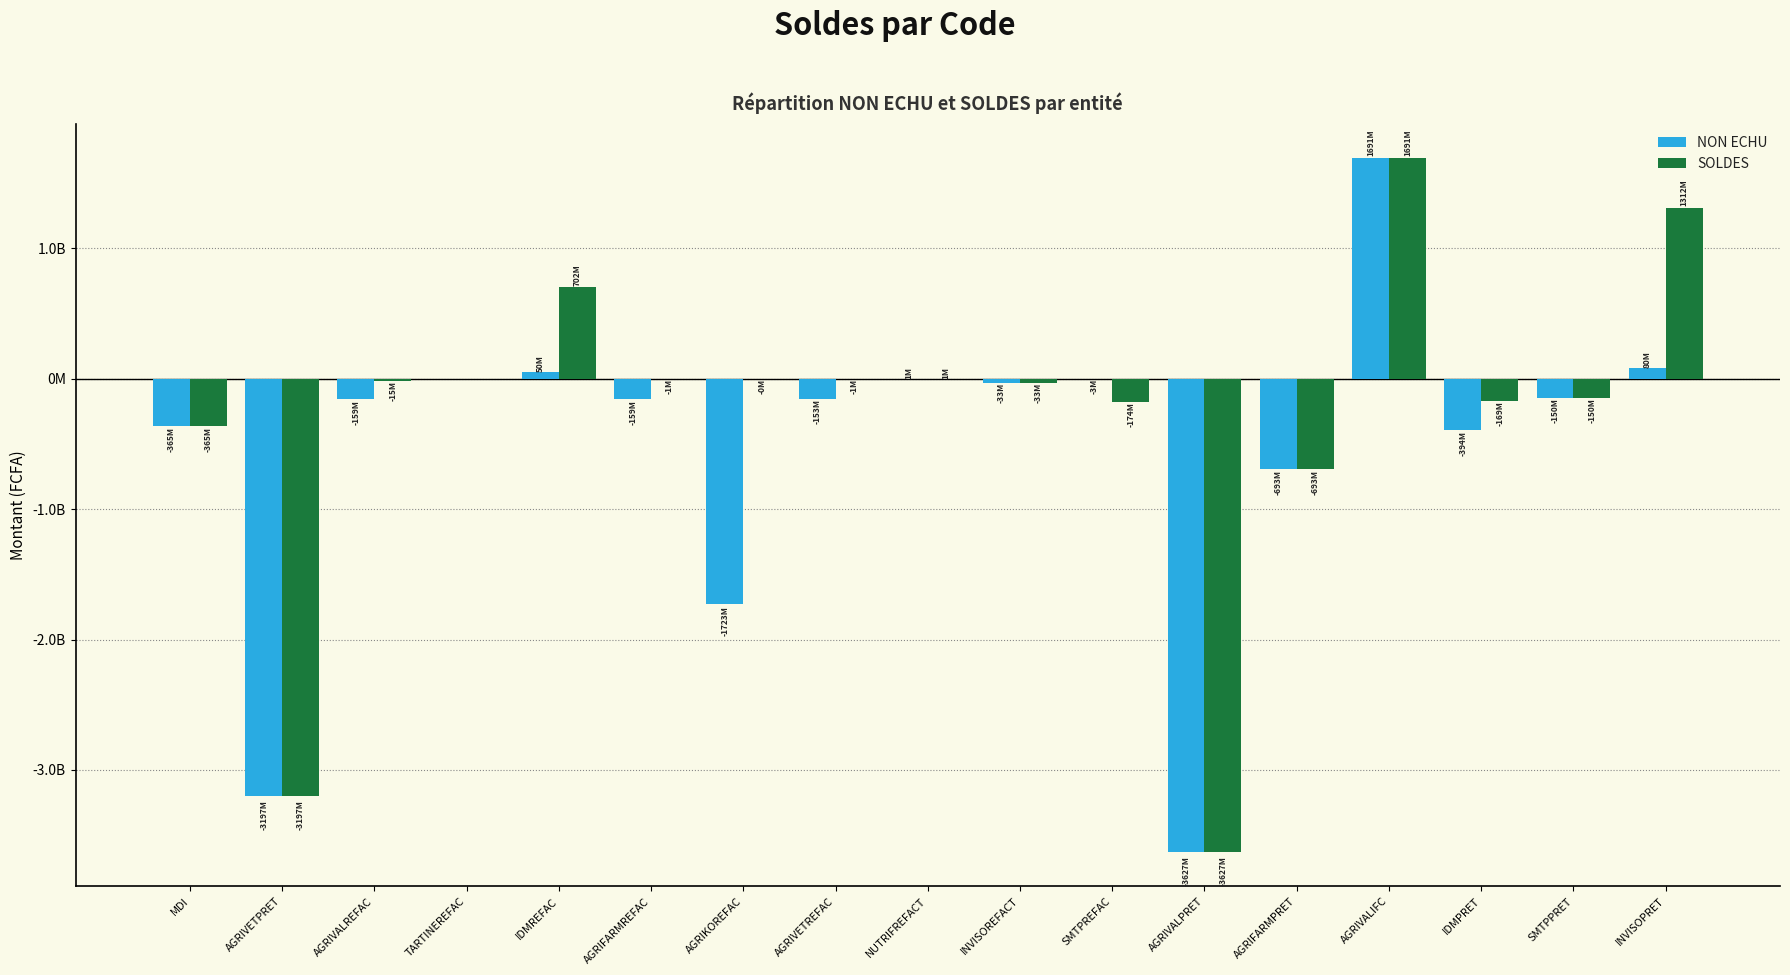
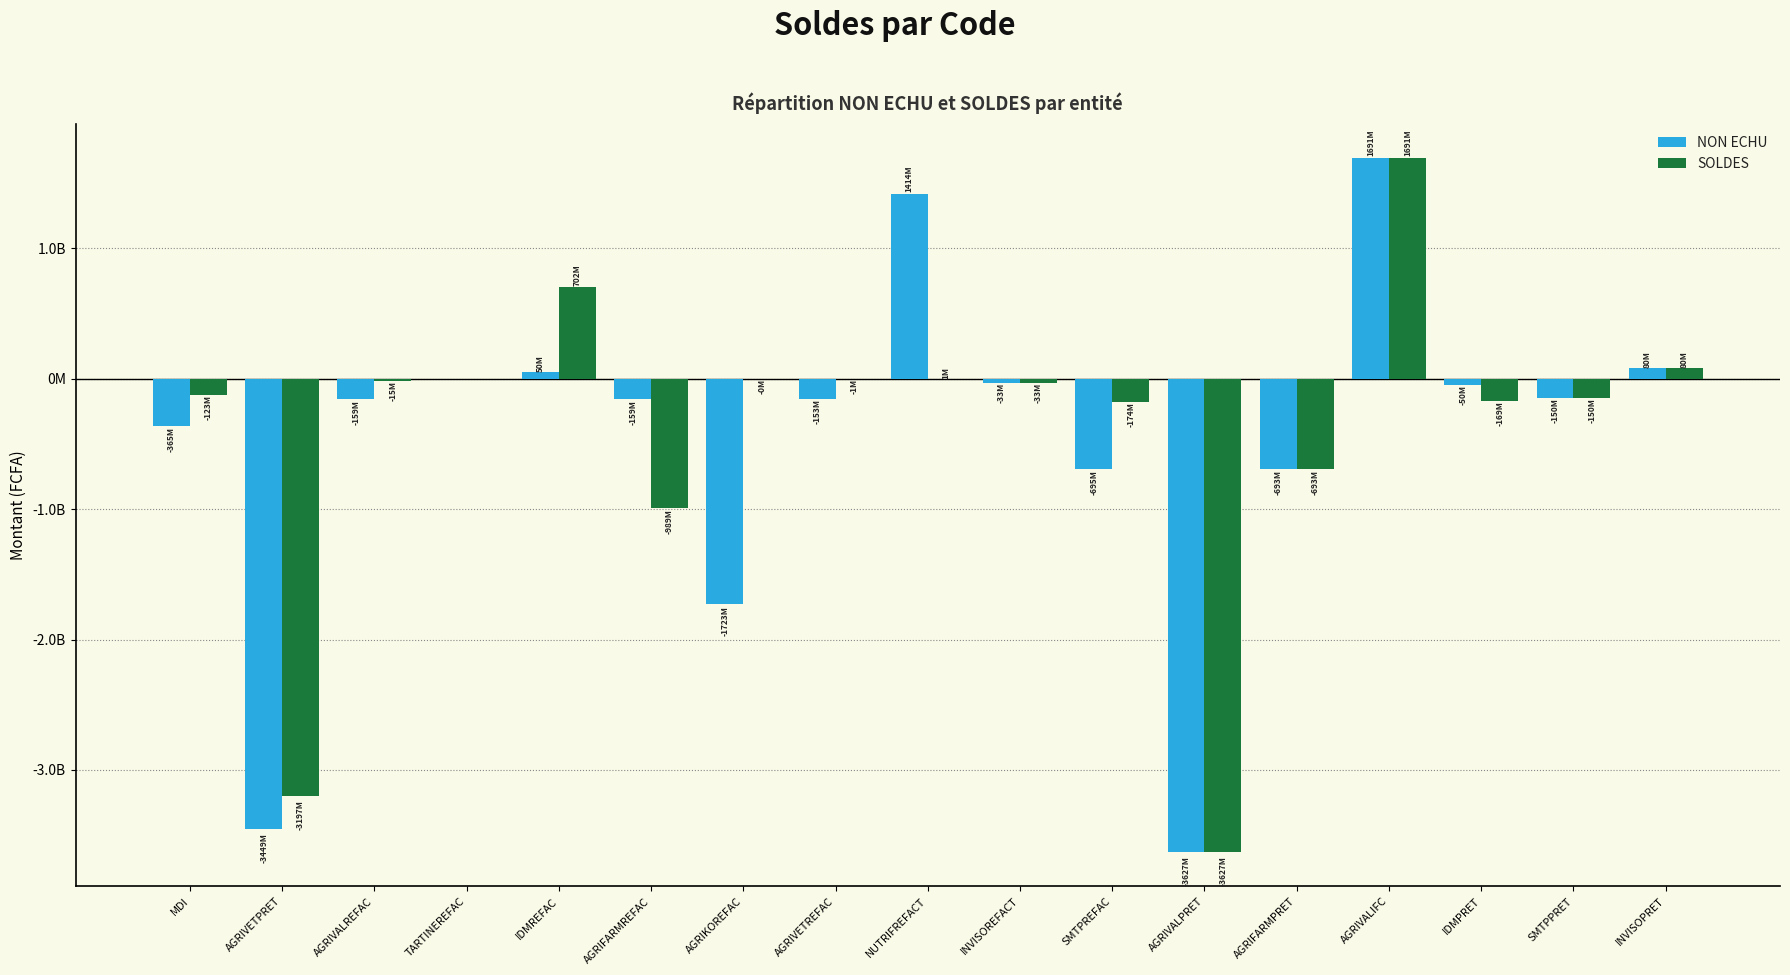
  {
    "NON ECHU": {
      "MDI": "-365M",
-     "AGRIVETPRET": "-3197M",
+     "AGRIVETPRET": "-3449M",
      "AGRIVALREFAC": "-159M",
      "IDMREFAC": "50M",
      "AGRIFARMREFAC": "-159M",
      "AGRIKOREFAC": "-1723M",
      "AGRIVETREFAC": "-153M",
-     "NUTRIFREFACT": "1M",
+     "NUTRIFREFACT": "1414M",
      "INVISOREFACT": "-33M",
-     "SMTPREFAC": "-3M",
+     "SMTPREFAC": "-695M",
      "AGRIVALPRET": "-3627M",
      "AGRIFARMPRET": "-693M",
      "AGRIVALIFC": "1691M",
-     "IDMPRET": "-394M",
+     "IDMPRET": "-50M",
      "SMTPPRET": "-150M",
      "INVISOPRET": "80M"
    },
    "SOLDES": {
-     "MDI": "-365M",
+     "MDI": "-123M",
      "AGRIVETPRET": "-3197M",
      "AGRIVALREFAC": "-15M",
      "IDMREFAC": "702M",
-     "AGRIFARMREFAC": "-1M",
+     "AGRIFARMREFAC": "-989M",
      "AGRIVETREFAC": "-1M",
      "NUTRIFREFACT": "1M",
      "INVISOREFACT": "-33M",
      "SMTPREFAC": "-174M",
      "AGRIVALPRET": "-3627M",
      "AGRIFARMPRET": "-693M",
      "AGRIVALIFC": "1691M",
      "IDMPRET": "-169M",
      "SMTPPRET": "-150M",
-     "INVISOPRET": "1312M"
+     "INVISOPRET": "80M"
    }
  }
